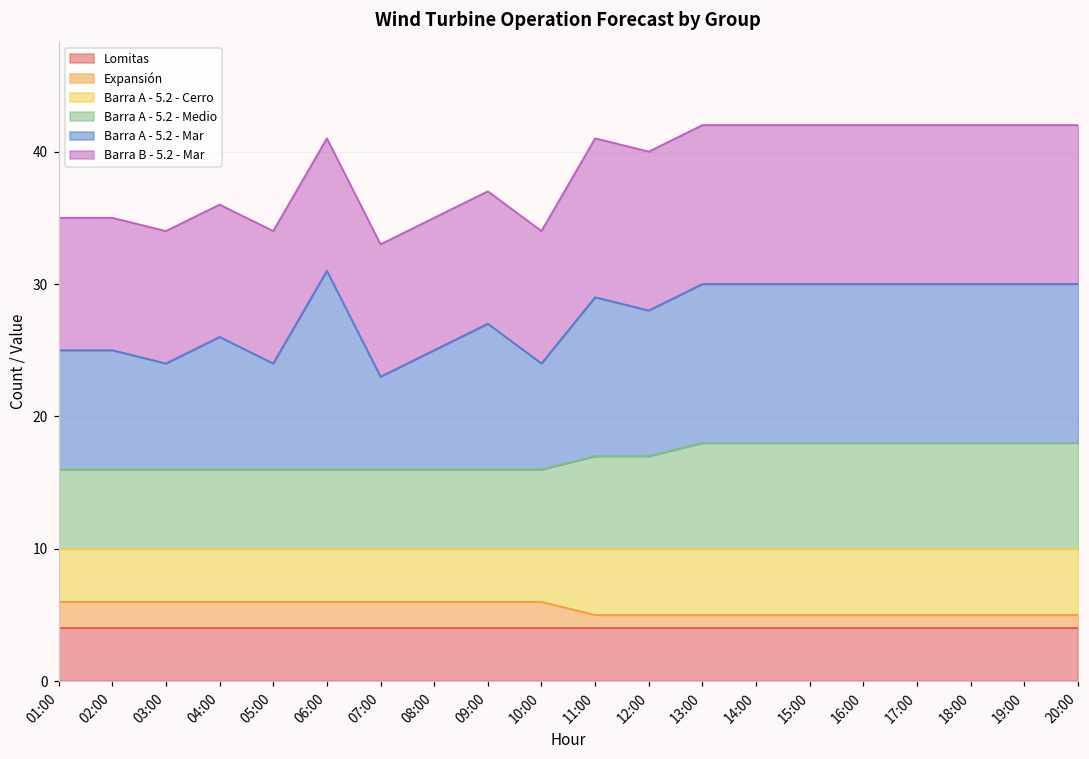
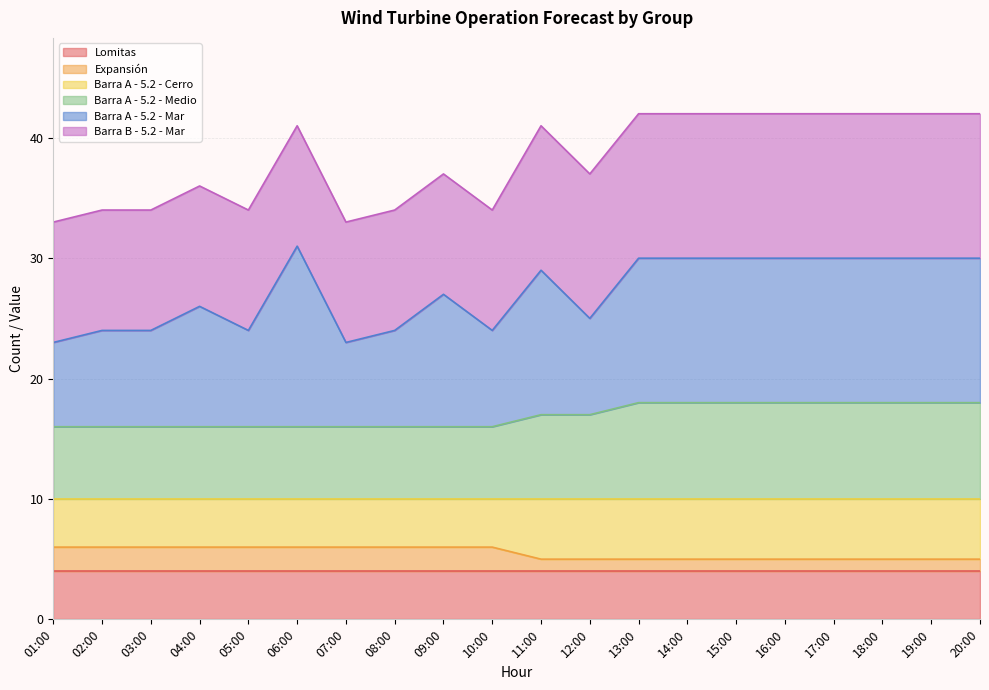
  {
    "Lomitas": {
      "01:00": 4,
      "02:00": 4,
      "03:00": 4,
      "04:00": 4,
      "05:00": 4,
      "06:00": 4,
      "07:00": 4,
      "08:00": 4,
      "09:00": 4,
      "10:00": 4,
      "11:00": 4,
      "12:00": 4,
      "13:00": 4,
      "14:00": 4,
      "15:00": 4,
      "16:00": 4,
      "17:00": 4,
      "18:00": 4,
      "19:00": 4,
      "20:00": 4
    },
    "Barra A - 5.2 - Medio": {
      "01:00": 6,
      "02:00": 6,
      "03:00": 6,
      "04:00": 6,
      "05:00": 6,
      "06:00": 6,
      "07:00": 6,
      "08:00": 6,
      "09:00": 6,
      "10:00": 6,
      "11:00": 7,
      "12:00": 7,
      "13:00": 8,
      "14:00": 8,
      "15:00": 8,
      "16:00": 8,
      "17:00": 8,
      "18:00": 8,
      "19:00": 8,
      "20:00": 8
    },
    "Barra A - 5.2 - Mar": {
-     "01:00": 9,
-     "02:00": 9,
+     "01:00": 7,
+     "02:00": 8,
      "03:00": 8,
      "04:00": 10,
      "05:00": 8,
      "06:00": 15,
      "07:00": 7,
-     "08:00": 9,
+     "08:00": 8,
      "09:00": 11,
      "10:00": 8,
      "11:00": 12,
-     "12:00": 11,
+     "12:00": 8,
      "13:00": 12,
      "14:00": 12,
      "15:00": 12,
      "16:00": 12,
      "17:00": 12,
      "18:00": 12,
      "19:00": 12,
      "20:00": 12
    },
    "Barra B - 5.2 - Mar": {
      "01:00": 10,
      "02:00": 10,
      "03:00": 10,
      "04:00": 10,
      "05:00": 10,
      "06:00": 10,
      "07:00": 10,
      "08:00": 10,
      "09:00": 10,
      "10:00": 10,
      "11:00": 12,
      "12:00": 12,
      "13:00": 12,
      "14:00": 12,
      "15:00": 12,
      "16:00": 12,
      "17:00": 12,
      "18:00": 12,
      "19:00": 12,
      "20:00": 12
    }
  }
